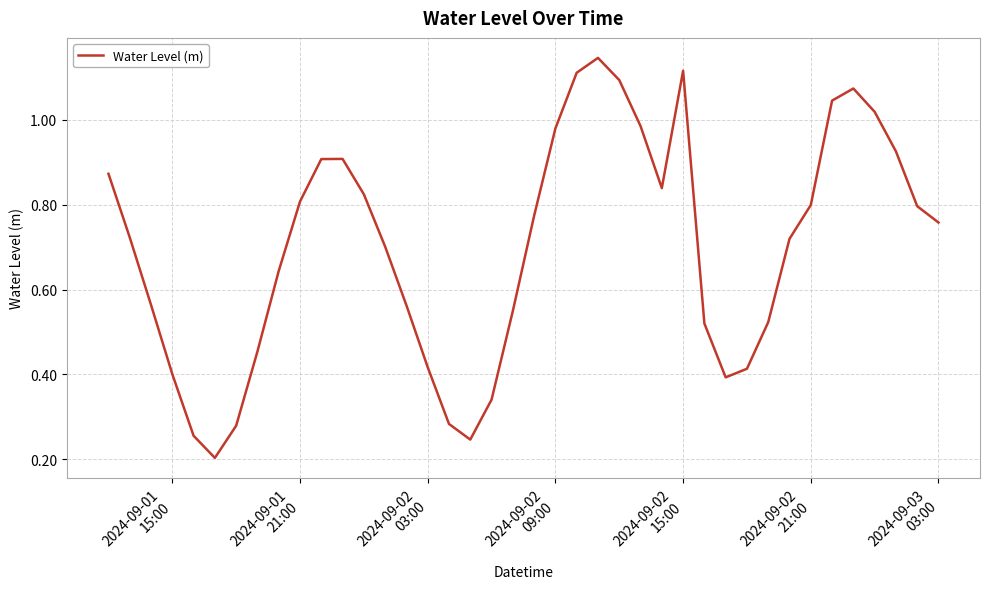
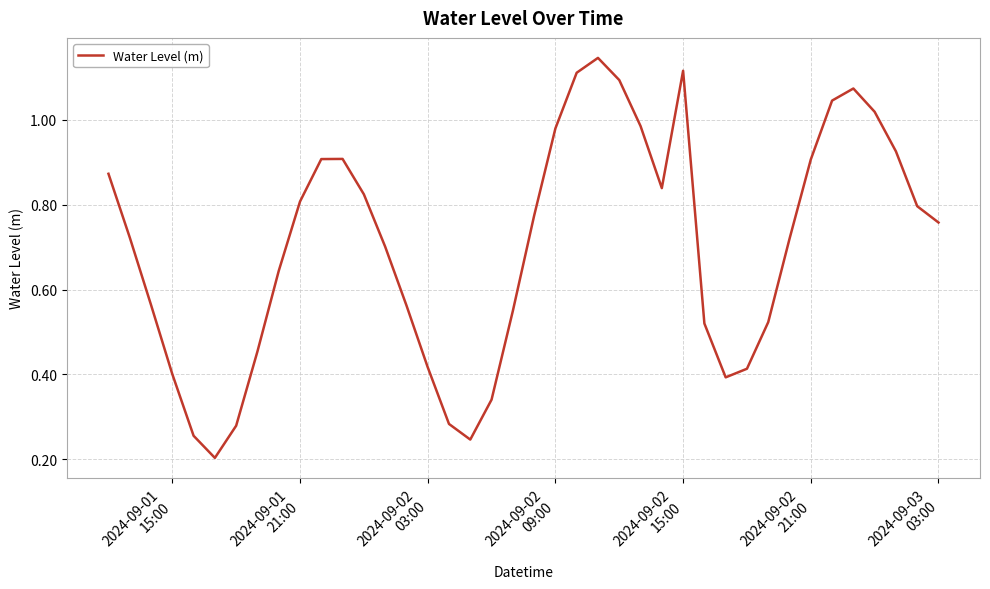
  {
    "2024-09-01 15:00": 0.40,
    "2024-09-01 21:00": 0.81,
    "2024-09-02 03:00": 0.42,
    "2024-09-02 09:00": 0.98,
    "2024-09-02 15:00": 1.12,
-   "2024-09-02 21:00": 0.80,
+   "2024-09-02 21:00": 0.91,
    "2024-09-03 03:00": 0.76
  }
